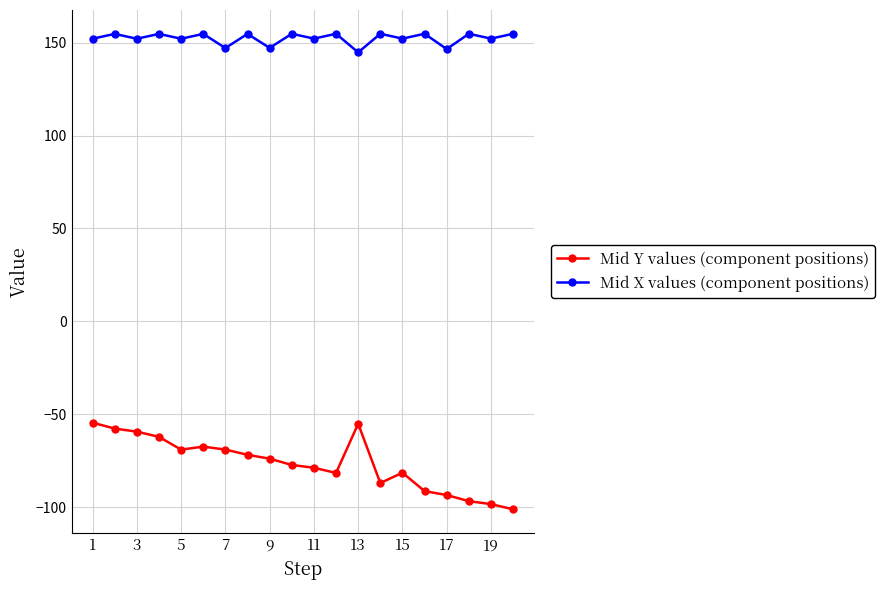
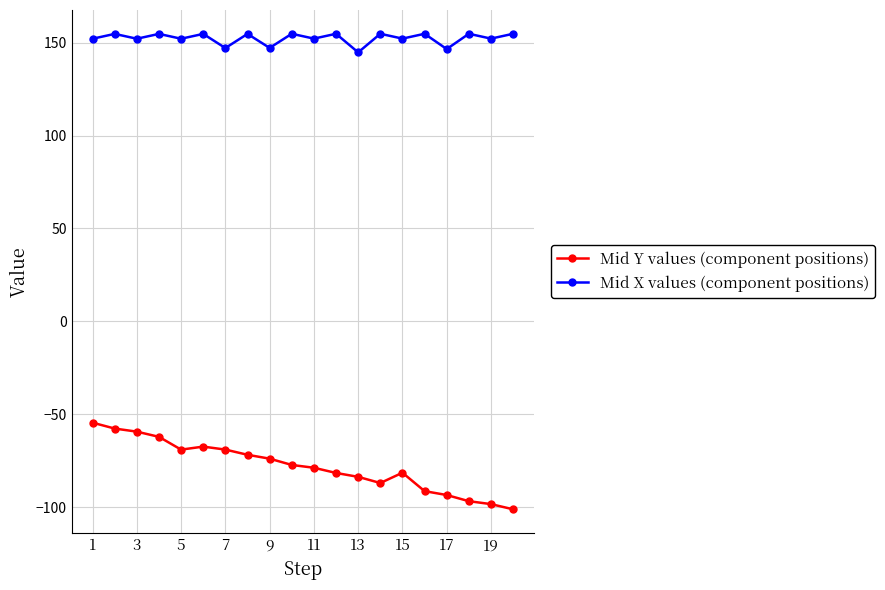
  {
    "Mid Y values (component positions)": {
      "1": -54,
      "3": -59,
      "5": -69,
      "7": -69,
      "9": -74,
      "11": -79,
-     "13": -55,
+     "13": -84,
      "15": -81,
      "17": -93,
      "19": -98
    },
    "Mid X values (component positions)": {
      "1": 152,
      "3": 152,
      "5": 152,
      "7": 147,
      "9": 147,
      "11": 152,
      "13": 145,
      "15": 152,
      "17": 147,
      "19": 152
    }
  }
